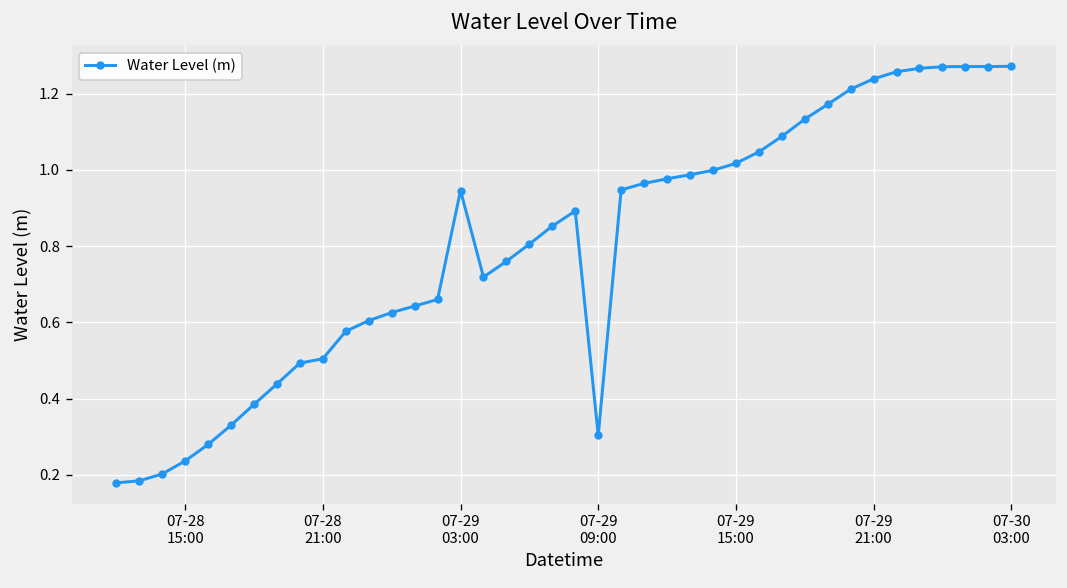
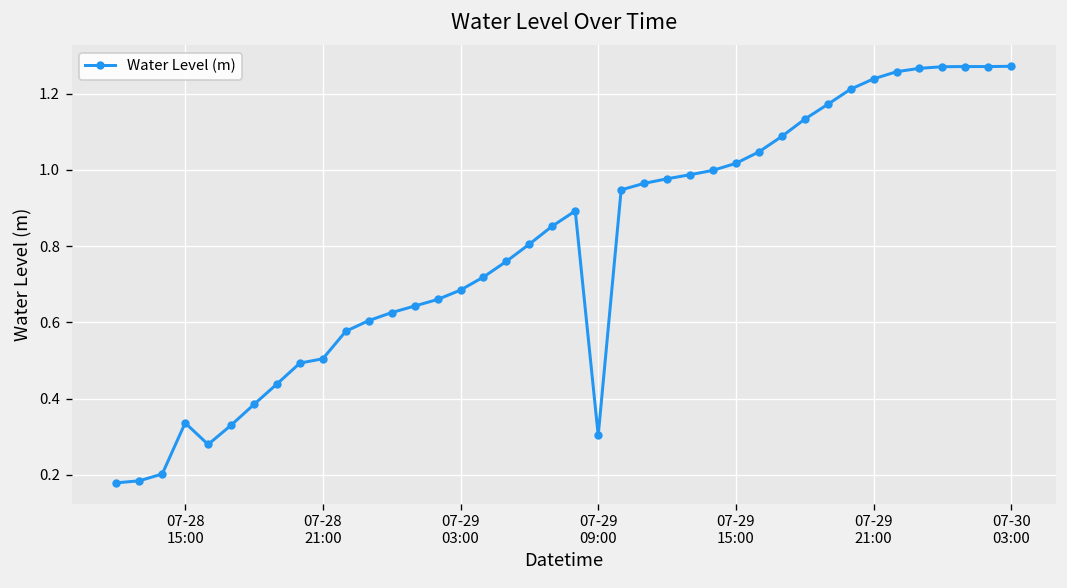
  {
-   "07-28 15:00": 0.24,
+   "07-28 15:00": 0.34,
    "07-28 21:00": 0.50,
-   "07-29 03:00": 0.95,
+   "07-29 03:00": 0.68,
    "07-29 09:00": 0.30,
    "07-29 15:00": 1.02,
    "07-29 21:00": 1.24,
    "07-30 03:00": 1.27
  }
